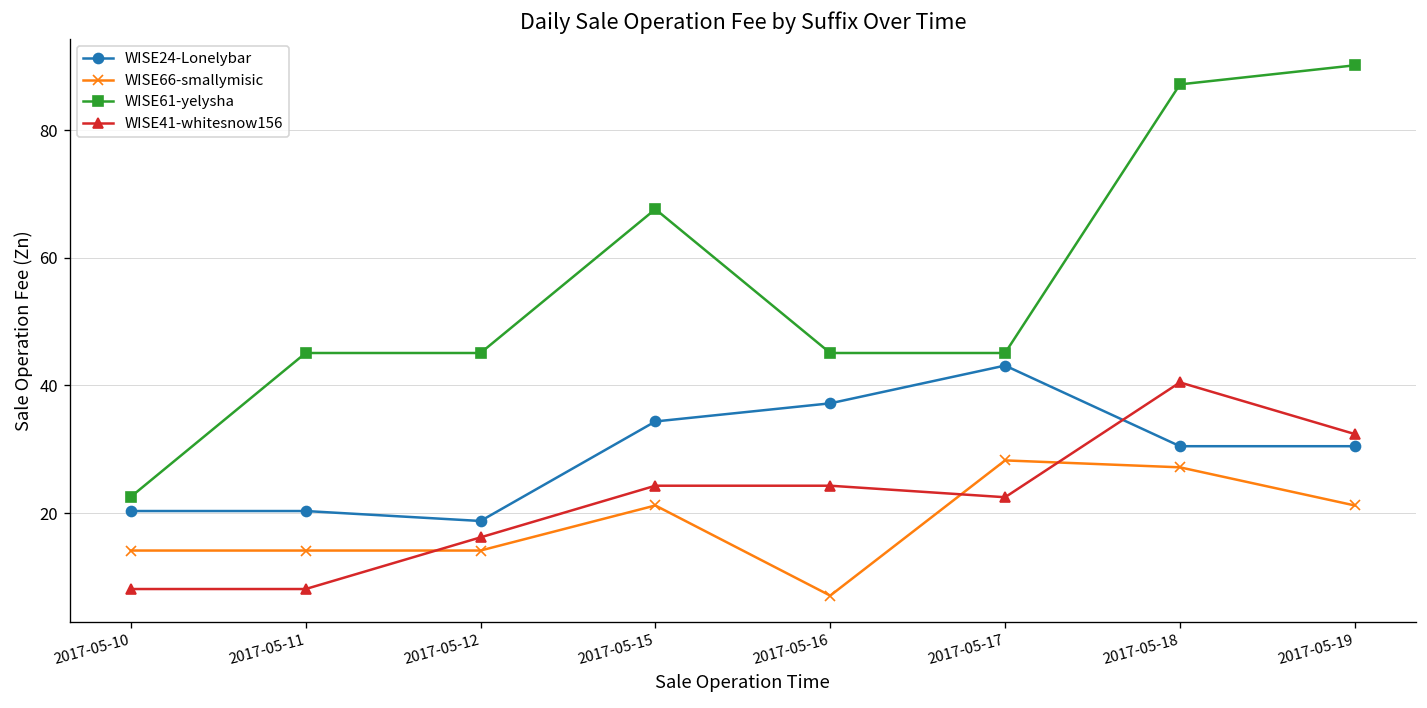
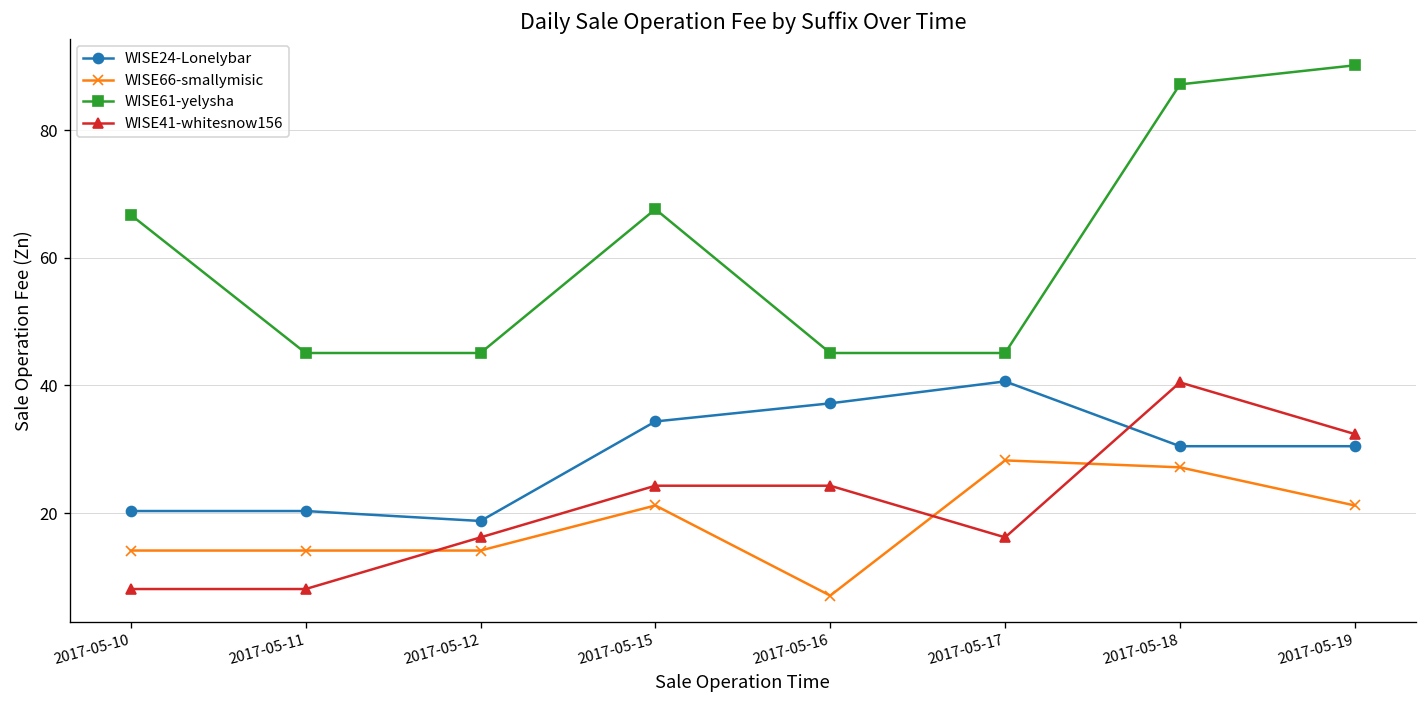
  {
    "WISE24-Lonelybar": {
      "2017-05-10": 20,
      "2017-05-11": 20,
      "2017-05-12": 19,
      "2017-05-15": 34,
      "2017-05-16": 37,
-     "2017-05-17": 43,
+     "2017-05-17": 41,
      "2017-05-18": 30,
      "2017-05-19": 30
    },
    "WISE66-smallymisic": {
      "2017-05-10": 14,
      "2017-05-11": 14,
      "2017-05-12": 14,
      "2017-05-15": 21,
      "2017-05-16": 7,
      "2017-05-17": 28,
      "2017-05-18": 27,
      "2017-05-19": 21
    },
    "WISE61-yelysha": {
-     "2017-05-10": 23,
+     "2017-05-10": 67,
      "2017-05-11": 45,
      "2017-05-12": 45,
      "2017-05-15": 68,
      "2017-05-16": 45,
      "2017-05-17": 45,
      "2017-05-18": 87,
      "2017-05-19": 90
    },
    "WISE41-whitesnow156": {
      "2017-05-10": 8,
      "2017-05-11": 8,
      "2017-05-12": 16,
      "2017-05-15": 24,
      "2017-05-16": 24,
-     "2017-05-17": 22,
+     "2017-05-17": 16,
      "2017-05-18": 40,
      "2017-05-19": 32
    }
  }
